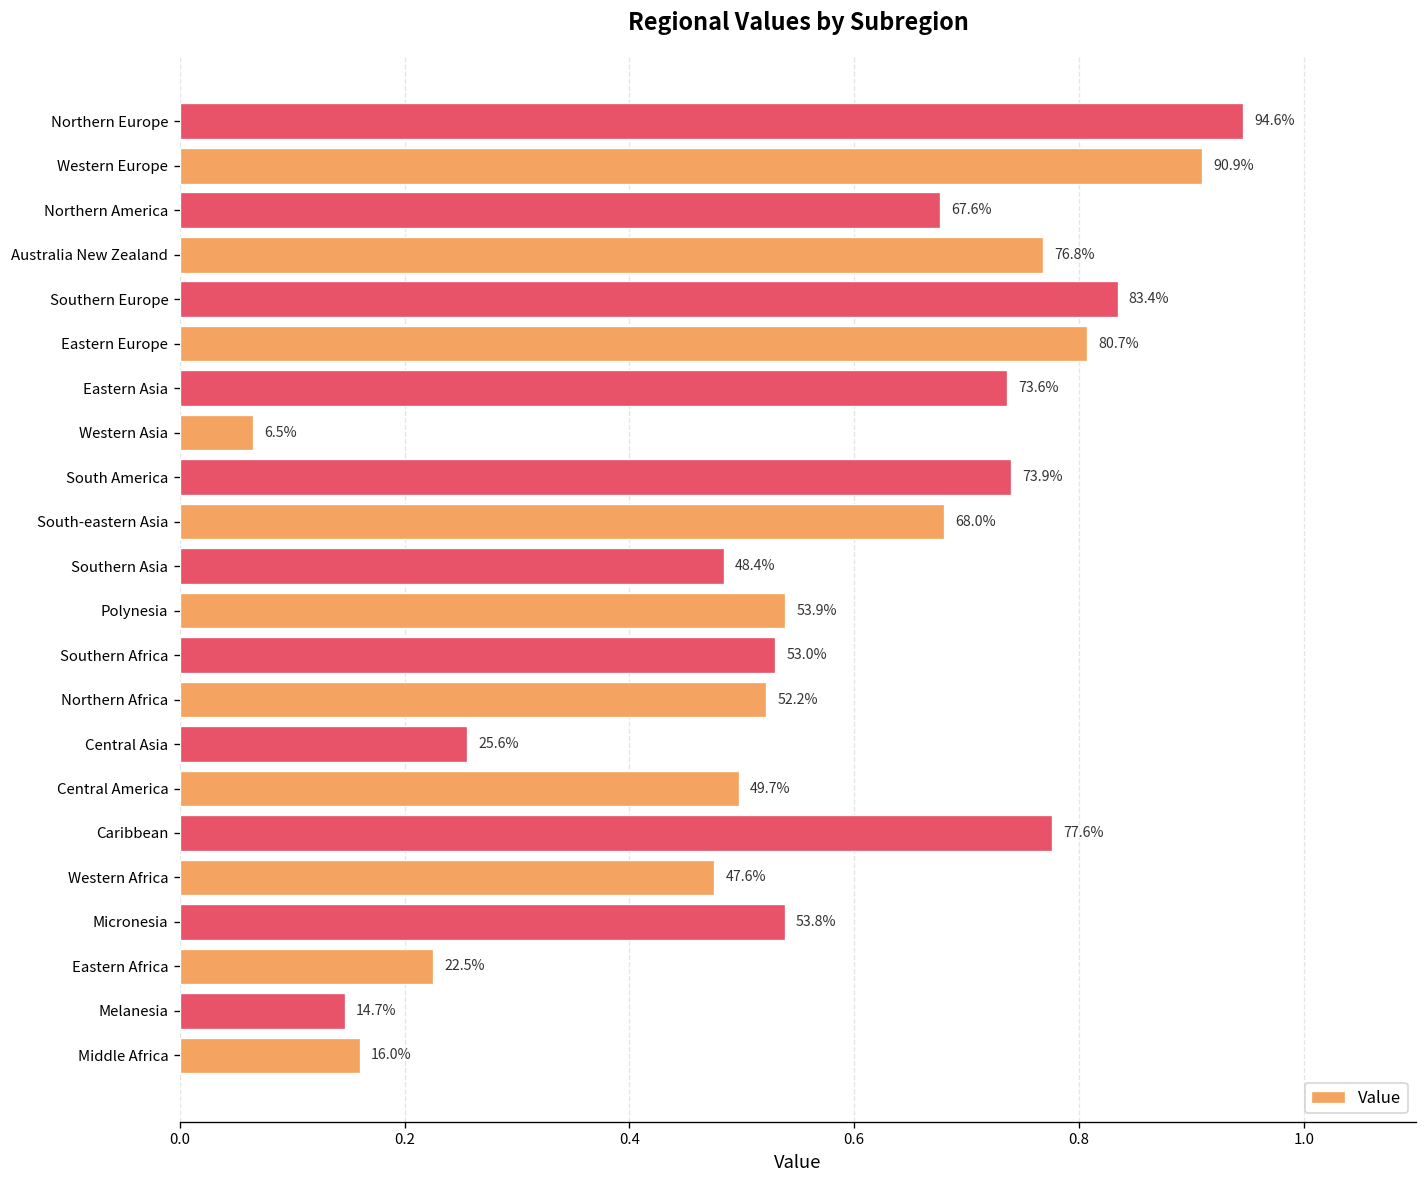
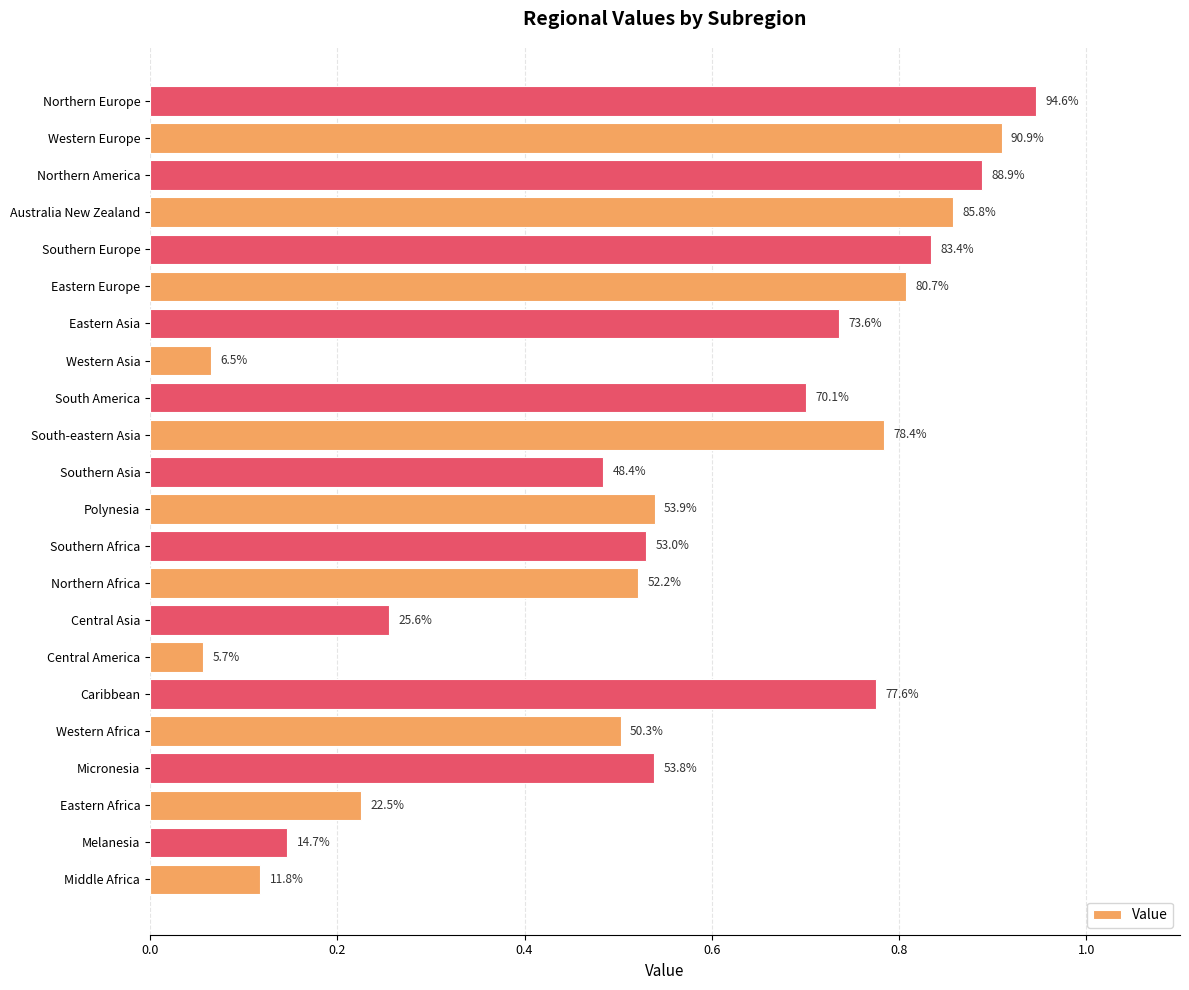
  {
    "Northern Europe": "94.6%",
    "Western Europe": "90.9%",
-   "Northern America": "67.6%",
-   "Australia New Zealand": "76.8%",
+   "Northern America": "88.9%",
+   "Australia New Zealand": "85.8%",
    "Southern Europe": "83.4%",
    "Eastern Europe": "80.7%",
    "Eastern Asia": "73.6%",
    "Western Asia": "6.5%",
-   "South America": "73.9%",
-   "South-eastern Asia": "68.0%",
+   "South America": "70.1%",
+   "South-eastern Asia": "78.4%",
    "Southern Asia": "48.4%",
    "Polynesia": "53.9%",
    "Southern Africa": "53.0%",
    "Northern Africa": "52.2%",
    "Central Asia": "25.6%",
-   "Central America": "49.7%",
+   "Central America": "5.7%",
    "Caribbean": "77.6%",
-   "Western Africa": "47.6%",
+   "Western Africa": "50.3%",
    "Micronesia": "53.8%",
    "Eastern Africa": "22.5%",
    "Melanesia": "14.7%",
-   "Middle Africa": "16.0%"
+   "Middle Africa": "11.8%"
  }
